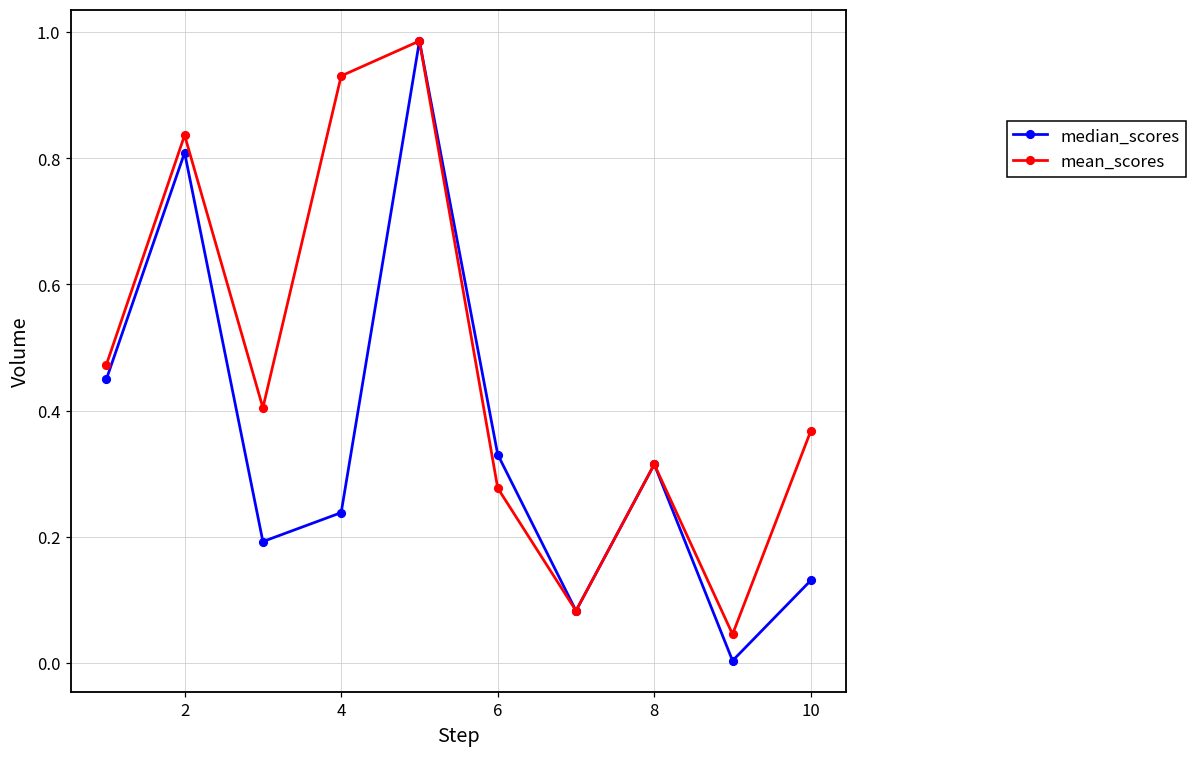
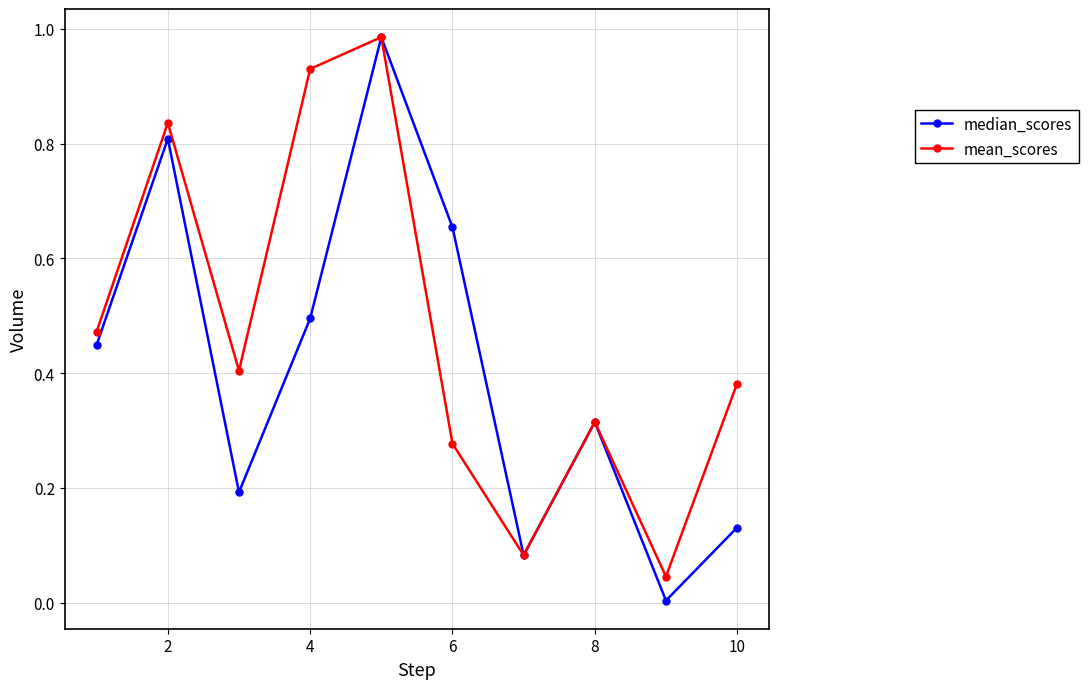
  {
    "median_scores": {
      "2": 0.81,
-     "4": 0.24,
-     "6": 0.33,
+     "4": 0.50,
+     "6": 0.65,
      "10": 0.13
    },
    "mean_scores": {
      "2": 0.84,
      "4": 0.93,
      "6": 0.28,
-     "10": 0.37
+     "10": 0.38
    }
  }
